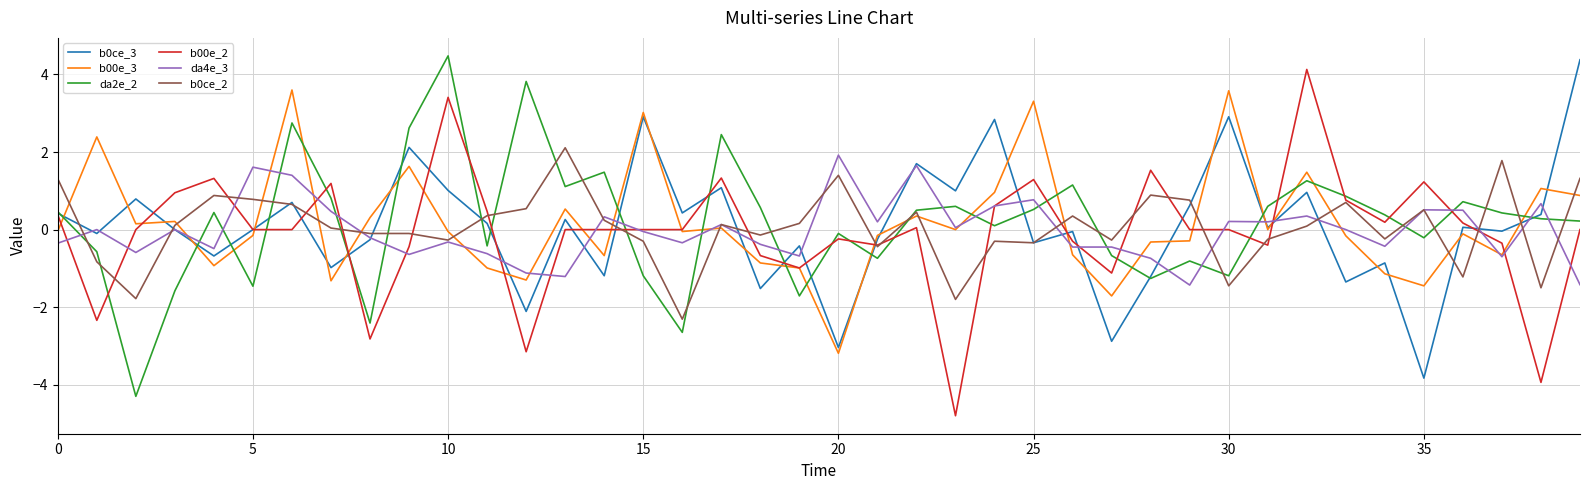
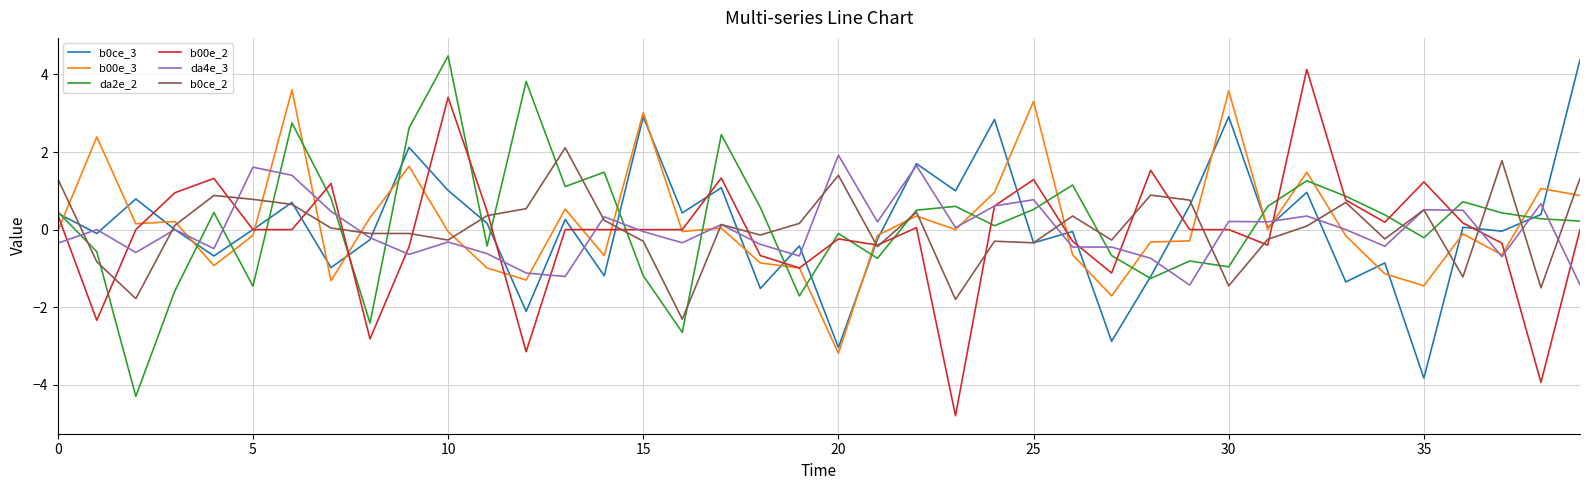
  {
    "b0ce_3": {
      "10": 1.0,
      "15": 2.9,
      "20": -3.0,
      "30": 2.9,
      "35": -3.8
    },
    "b00e_3": {
      "0": 0.0,
      "5": -0.2,
      "10": -0.1,
      "15": 3.0,
      "20": -3.2,
      "25": 3.3,
      "30": 3.6,
      "35": -1.5
    },
    "da2e_2": {
      "5": -1.5,
      "10": 4.5,
      "15": -1.2,
      "20": -0.1,
      "25": 0.5,
-     "30": -1.2,
+     "30": -1.0,
      "35": -0.2
    },
    "b00e_2": {
      "10": 3.4,
      "20": -0.2,
      "25": 1.3,
      "30": 0.0,
      "35": 1.2
    },
    "da4e_3": {
      "0": -0.4,
      "5": 1.6,
      "20": 1.9,
      "25": 0.8,
      "30": 0.2
    },
    "b0ce_2": {
      "0": 1.3,
      "5": 0.8,
      "15": -0.3,
      "20": 1.4,
      "30": -1.5
    }
  }
